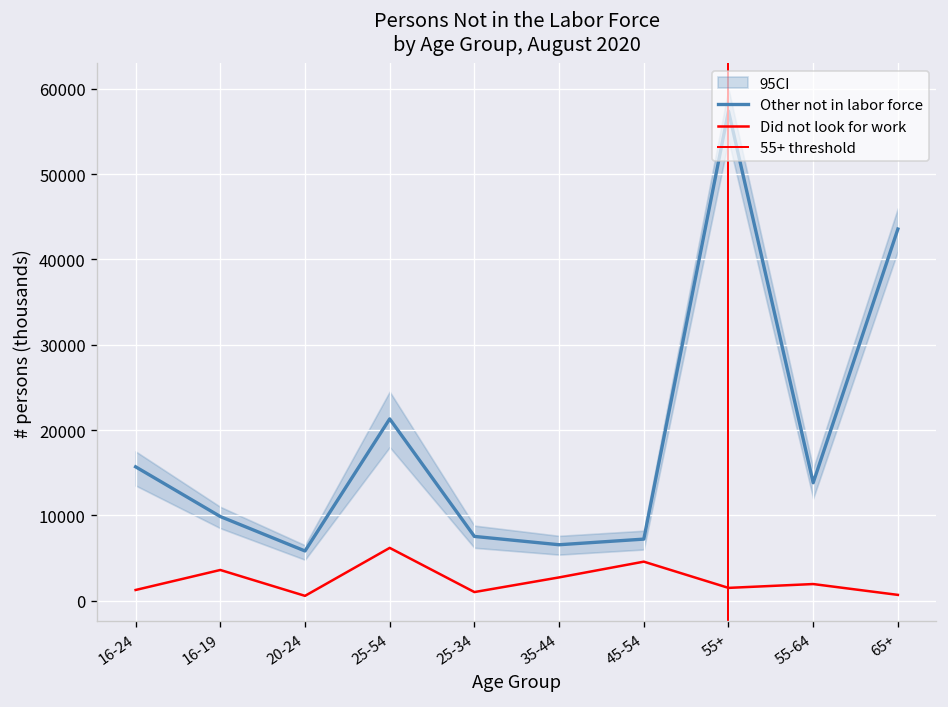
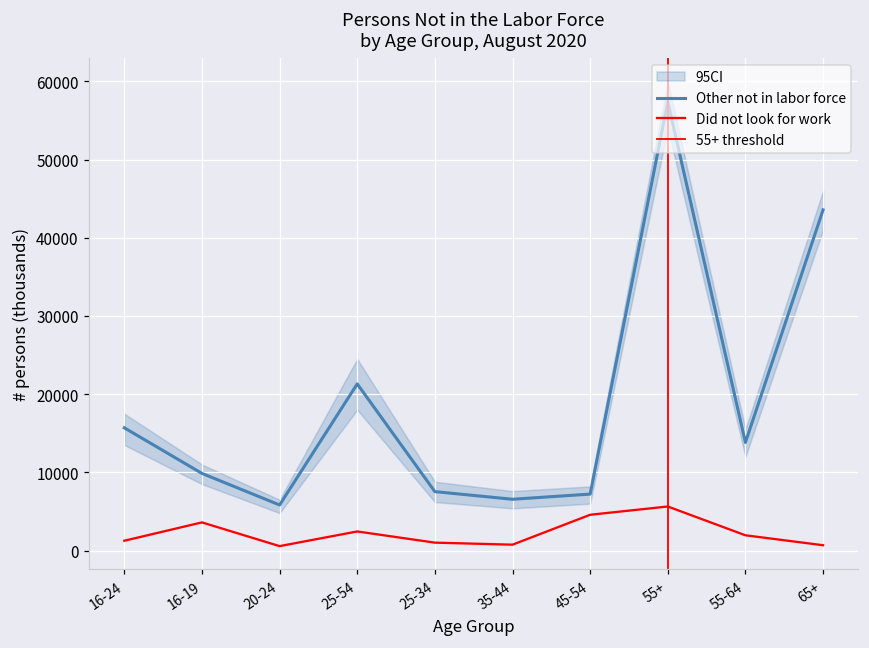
  {
    "Did not look for work": {
      "16-24": 1000,
      "16-19": 4000,
      "20-24": 1000,
-     "25-54": 6000,
+     "25-54": 2000,
      "25-34": 1000,
-     "35-44": 3000,
+     "35-44": 1000,
      "45-54": 5000,
-     "55+": 2000,
+     "55+": 6000,
      "55-64": 2000,
      "65+": 1000
    }
  }
